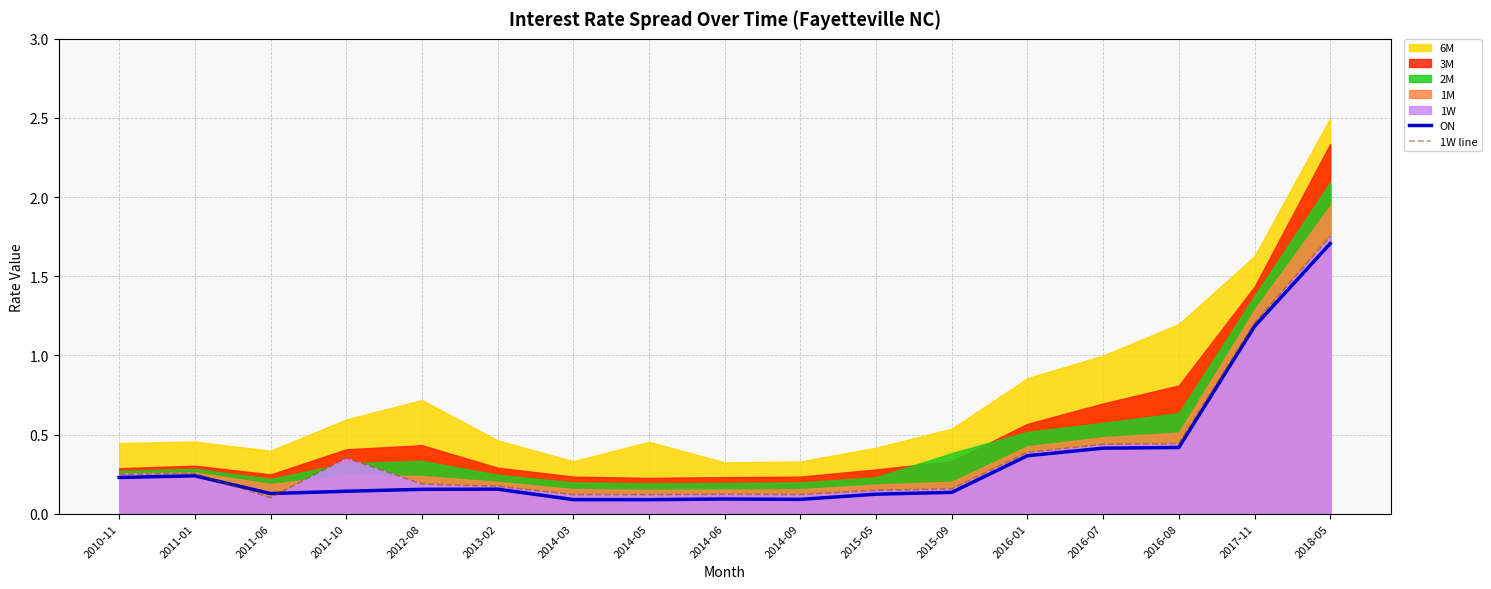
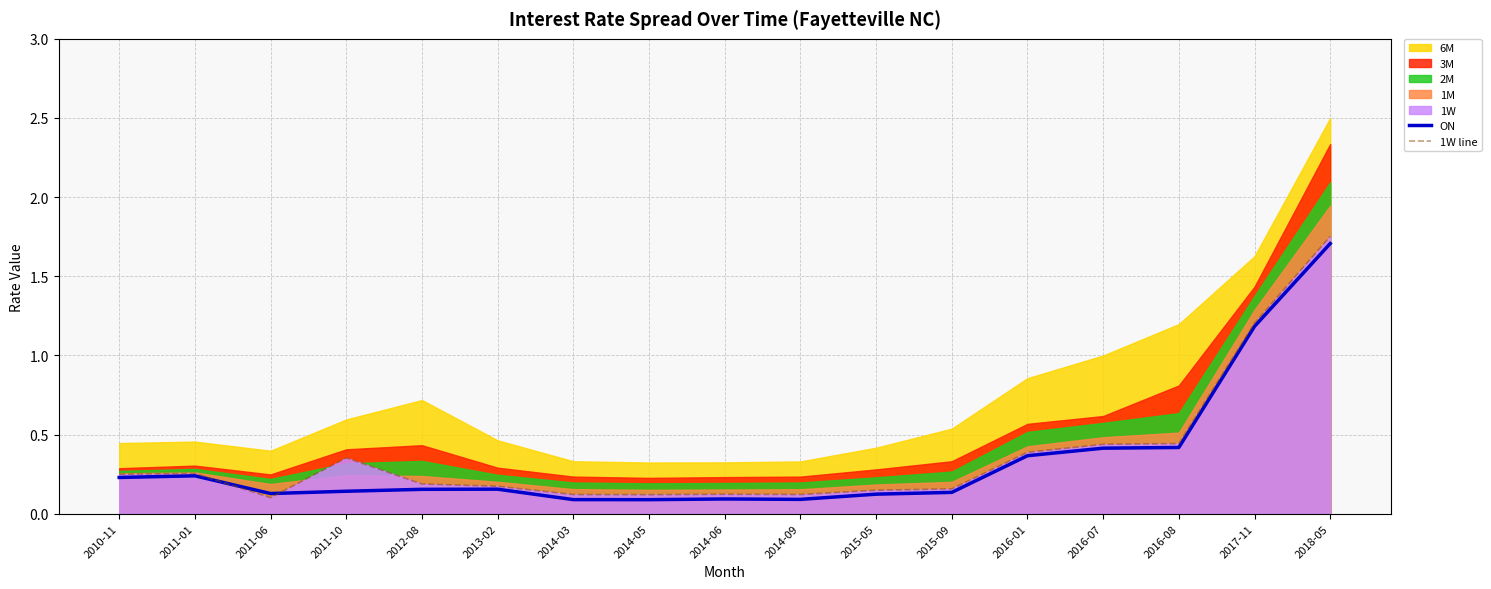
  {
    "ON": {
      "2010-11": 0.23,
      "2011-06": 0.13,
      "2011-10": 0.14,
      "2012-08": 0.15,
      "2013-02": 0.15,
      "2014-03": 0.09,
      "2014-05": 0.09,
      "2014-06": 0.09,
      "2014-09": 0.09,
      "2015-05": 0.12,
      "2015-09": 0.13,
      "2016-01": 0.37,
      "2016-07": 0.41,
      "2016-08": 0.42,
      "2017-11": 1.18,
      "2018-05": 1.71
    },
    "6M": {
      "2010-11": 0.45,
      "2011-01": 0.46,
      "2011-06": 0.40,
      "2011-10": 0.60,
      "2012-08": 0.72,
      "2013-02": 0.46,
      "2014-03": 0.33,
-     "2014-05": 0.45,
+     "2014-05": 0.32,
      "2014-06": 0.32,
      "2014-09": 0.33,
      "2015-05": 0.42,
      "2015-09": 0.54,
      "2016-01": 0.86,
      "2016-07": 1.00,
      "2016-08": 1.20,
      "2017-11": 1.63,
      "2018-05": 2.50
    },
    "3M": {
      "2010-11": 0.29,
      "2011-01": 0.30,
      "2011-06": 0.25,
      "2011-10": 0.41,
      "2012-08": 0.43,
      "2013-02": 0.29,
      "2014-03": 0.23,
      "2014-05": 0.23,
      "2014-06": 0.23,
      "2014-09": 0.23,
      "2015-05": 0.28,
      "2015-09": 0.33,
      "2016-01": 0.57,
-     "2016-07": 0.70,
+     "2016-07": 0.62,
      "2016-08": 0.81,
      "2017-11": 1.43,
      "2018-05": 2.34
    },
    "2M": {
      "2011-01": 0.28,
      "2011-06": 0.22,
      "2011-10": 0.32,
      "2012-08": 0.33,
      "2013-02": 0.25,
      "2014-03": 0.20,
      "2014-05": 0.19,
      "2014-06": 0.19,
      "2014-09": 0.20,
      "2015-05": 0.23,
-     "2015-09": 0.38,
+     "2015-09": 0.27,
      "2016-01": 0.52,
      "2016-07": 0.57,
      "2016-08": 0.64,
      "2017-11": 1.38,
      "2018-05": 2.09
    },
    "1M": {
      "2011-06": 0.19,
      "2011-10": 0.24,
      "2012-08": 0.24,
      "2013-02": 0.20,
      "2014-03": 0.15,
      "2014-05": 0.15,
      "2014-06": 0.15,
      "2014-09": 0.15,
      "2015-05": 0.18,
      "2015-09": 0.20,
      "2016-01": 0.43,
      "2016-07": 0.48,
      "2016-08": 0.51,
      "2017-11": 1.29,
      "2018-05": 1.95
    },
    "1W": {
      "2011-06": 0.10,
      "2011-10": 0.35,
      "2012-08": 0.19,
      "2013-02": 0.17,
      "2014-03": 0.12,
      "2014-05": 0.12,
      "2014-06": 0.12,
      "2014-09": 0.12,
      "2015-05": 0.15,
      "2015-09": 0.16,
      "2016-01": 0.39,
      "2016-07": 0.44,
      "2016-08": 0.44,
      "2017-11": 1.20,
      "2018-05": 1.75
    }
  }
